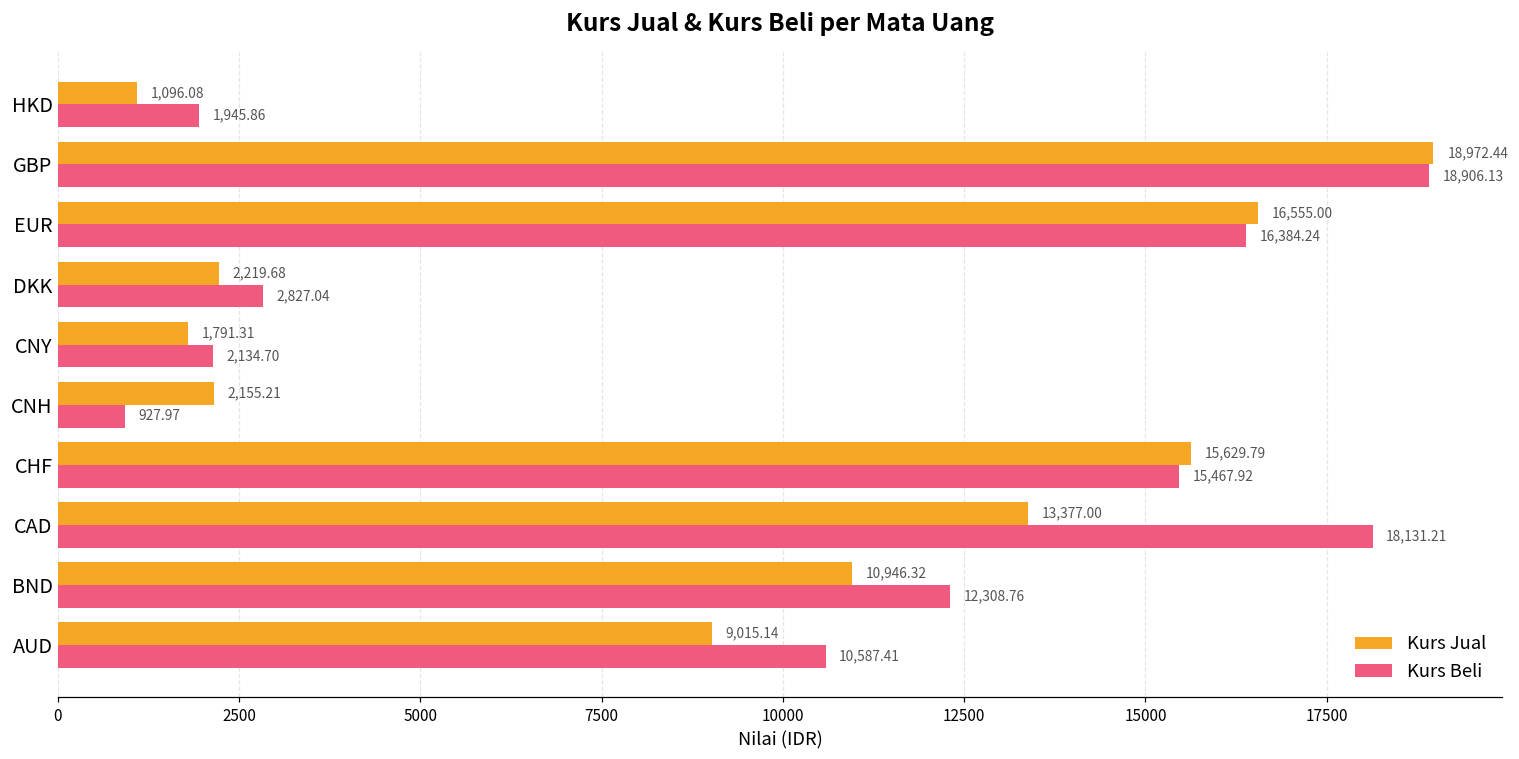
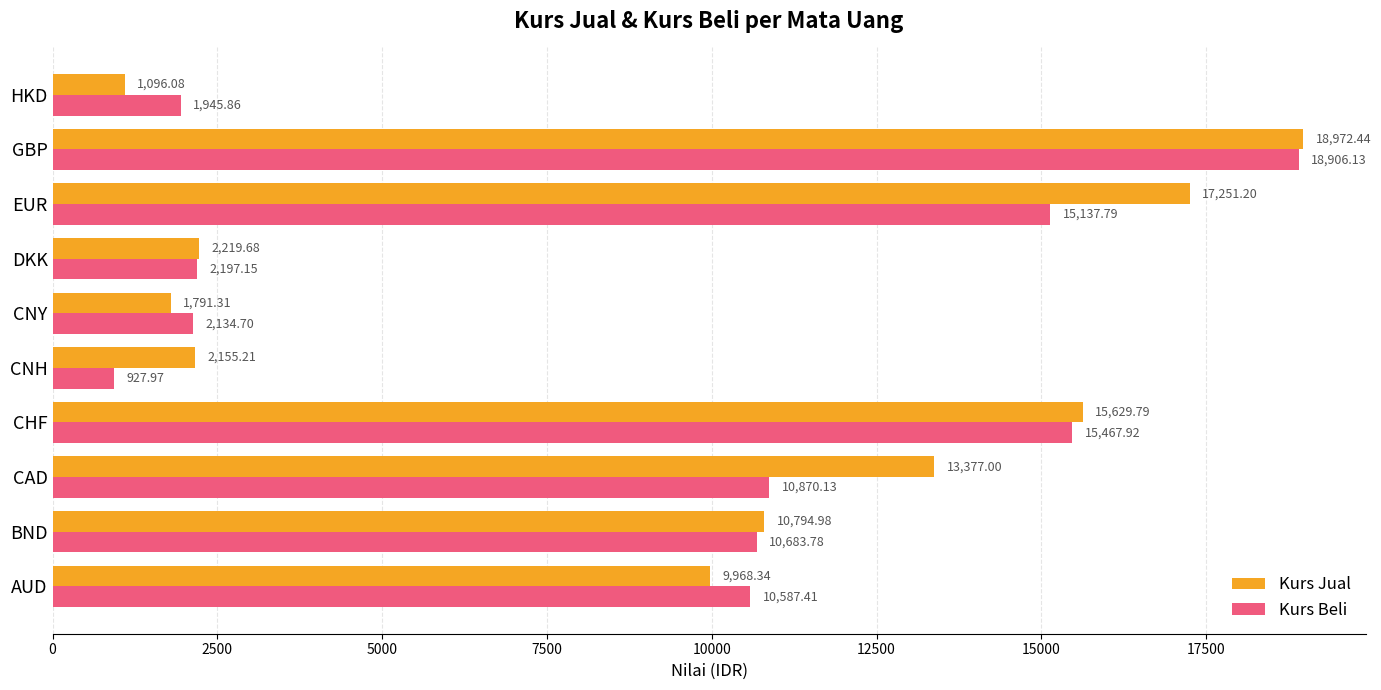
  {
    "Kurs Jual": {
      "HKD": "1,096.08",
      "GBP": "18,972.44",
-     "EUR": "16,555.00",
+     "EUR": "17,251.20",
      "DKK": "2,219.68",
      "CNY": "1,791.31",
      "CNH": "2,155.21",
      "CHF": "15,629.79",
      "CAD": "13,377.00",
-     "BND": "10,946.32",
-     "AUD": "9,015.14"
+     "BND": "10,794.98",
+     "AUD": "9,968.34"
    },
    "Kurs Beli": {
      "HKD": "1,945.86",
      "GBP": "18,906.13",
-     "EUR": "16,384.24",
-     "DKK": "2,827.04",
+     "EUR": "15,137.79",
+     "DKK": "2,197.15",
      "CNY": "2,134.70",
      "CNH": "927.97",
      "CHF": "15,467.92",
-     "CAD": "18,131.21",
-     "BND": "12,308.76",
+     "CAD": "10,870.13",
+     "BND": "10,683.78",
      "AUD": "10,587.41"
    }
  }
